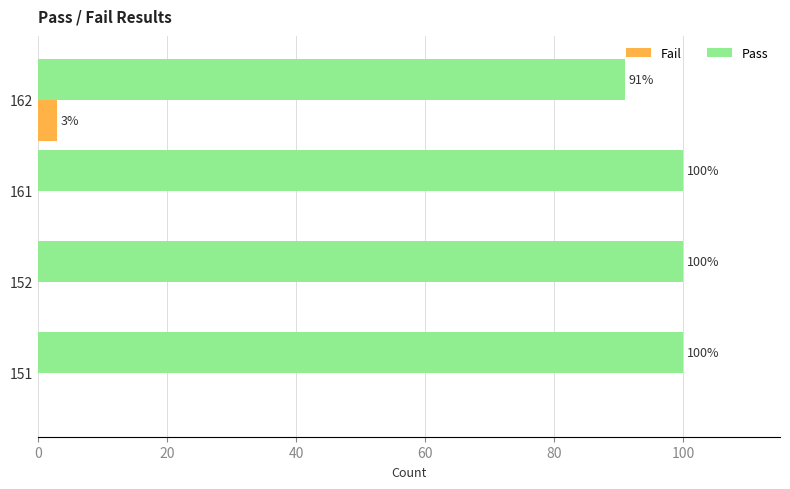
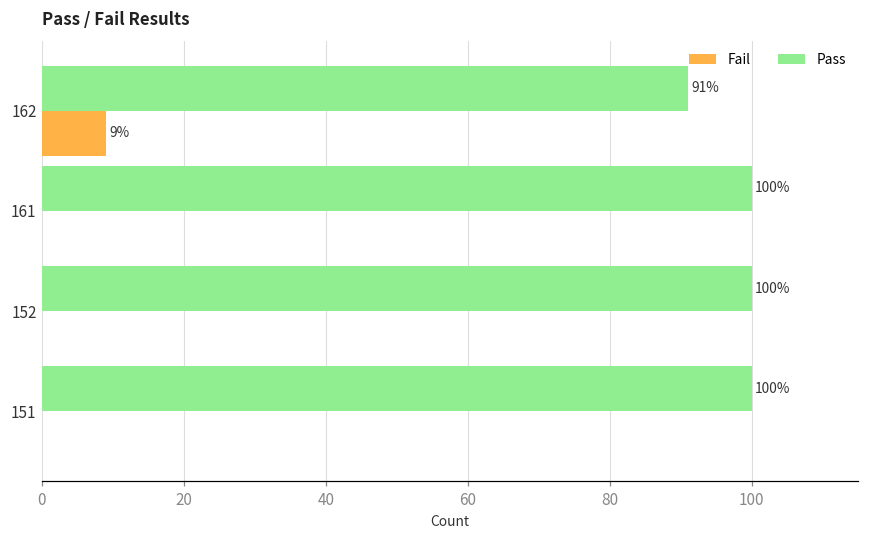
  {
    "Fail": {
-     "162": "3%"
+     "162": "9%"
    },
    "Pass": {
      "162": "91%",
      "161": "100%",
      "152": "100%",
      "151": "100%"
    }
  }
